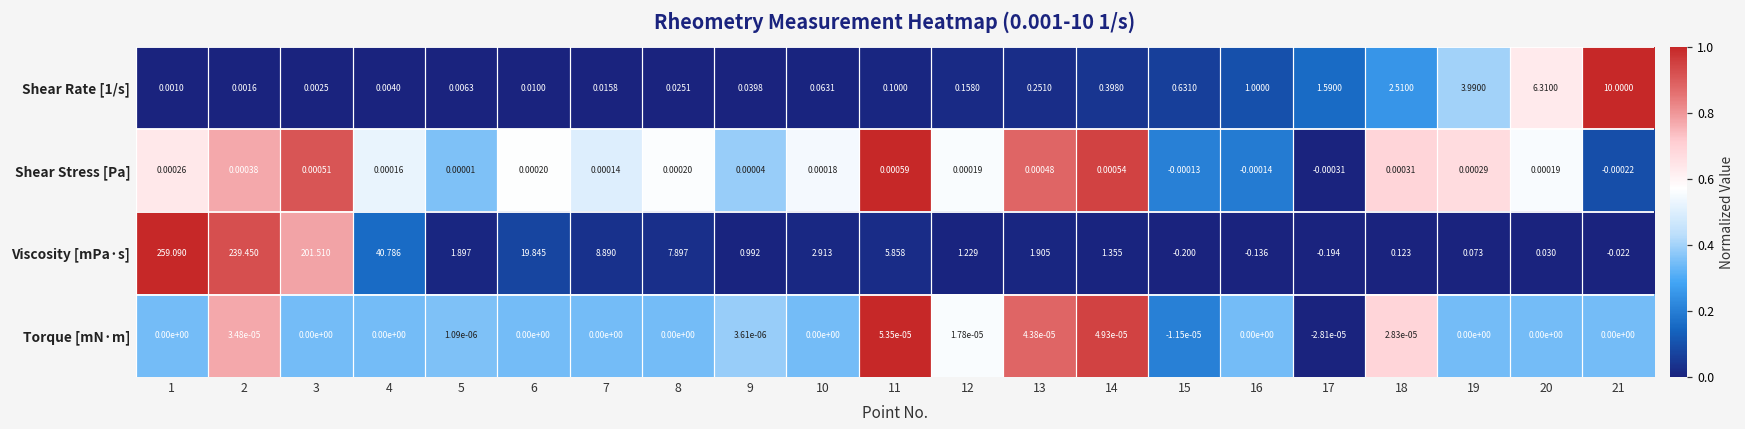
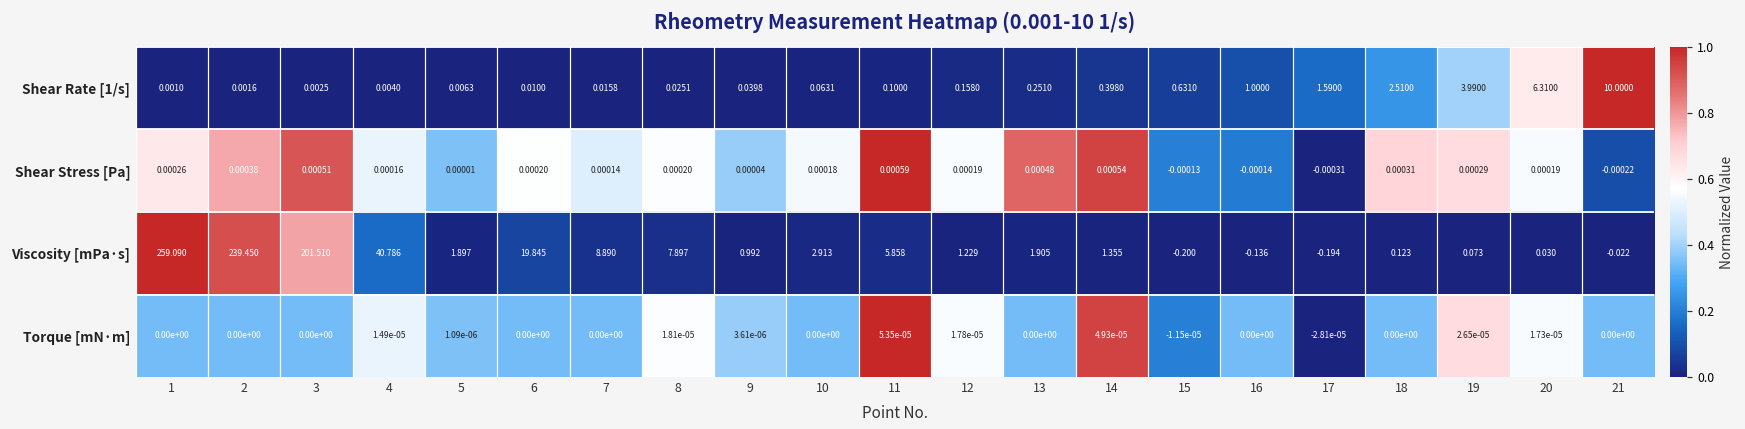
  {
    "Shear Rate [1/s]": {
      "1": "0.0010",
      "2": "0.0016",
      "3": "0.0025",
      "4": "0.0040",
      "5": "0.0063",
      "6": "0.0100",
      "7": "0.0158",
      "8": "0.0251",
      "9": "0.0398",
      "10": "0.0631",
      "11": "0.1000",
      "12": "0.1580",
      "13": "0.2510",
      "14": "0.3980",
      "15": "0.6310",
      "16": "1.0000",
      "17": "1.5900",
      "18": "2.5100",
      "19": "3.9900",
      "20": "6.3100",
      "21": "10.0000"
    },
    "Shear Stress [Pa]": {
      "1": "0.00026",
      "2": "0.00038",
      "3": "0.00051",
      "4": "0.00016",
      "5": "0.00001",
      "6": "0.00020",
      "7": "0.00014",
      "8": "0.00020",
      "9": "0.00004",
      "10": "0.00018",
      "11": "0.00059",
      "12": "0.00019",
      "13": "0.00048",
      "14": "0.00054",
      "15": "-0.00013",
      "16": "-0.00014",
      "17": "-0.00031",
      "18": "0.00031",
      "19": "0.00029",
      "20": "0.00019",
      "21": "-0.00022"
    },
    "Viscosity [mPa·s]": {
      "1": "259.090",
      "2": "239.450",
      "3": "201.510",
      "4": "40.786",
      "5": "1.897",
      "6": "19.845",
      "7": "8.890",
      "8": "7.897",
      "9": "0.992",
      "10": "2.913",
      "11": "5.858",
      "12": "1.229",
      "13": "1.905",
      "14": "1.355",
      "15": "-0.200",
      "16": "-0.136",
      "17": "-0.194",
      "18": "0.123",
      "19": "0.073",
      "20": "0.030",
      "21": "-0.022"
    },
    "Torque [mN·m]": {
      "1": "0.00e+00",
-     "2": "3.48e-05",
+     "2": "0.00e+00",
      "3": "0.00e+00",
-     "4": "0.00e+00",
+     "4": "1.49e-05",
      "5": "1.09e-06",
      "6": "0.00e+00",
      "7": "0.00e+00",
-     "8": "0.00e+00",
+     "8": "1.81e-05",
      "9": "3.61e-06",
      "10": "0.00e+00",
      "11": "5.35e-05",
      "12": "1.78e-05",
-     "13": "4.38e-05",
+     "13": "0.00e+00",
      "14": "4.93e-05",
      "15": "-1.15e-05",
      "16": "0.00e+00",
      "17": "-2.81e-05",
-     "18": "2.83e-05",
-     "19": "0.00e+00",
-     "20": "0.00e+00",
+     "18": "0.00e+00",
+     "19": "2.65e-05",
+     "20": "1.73e-05",
      "21": "0.00e+00"
    }
  }
